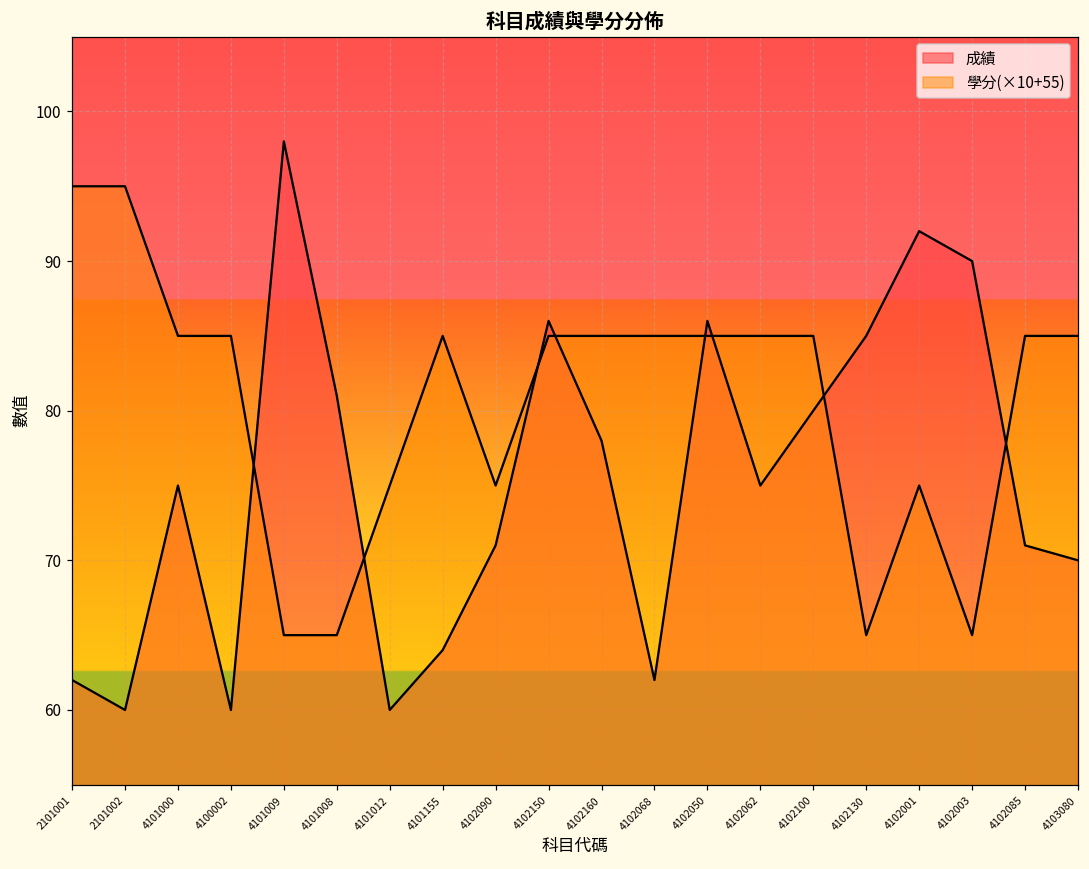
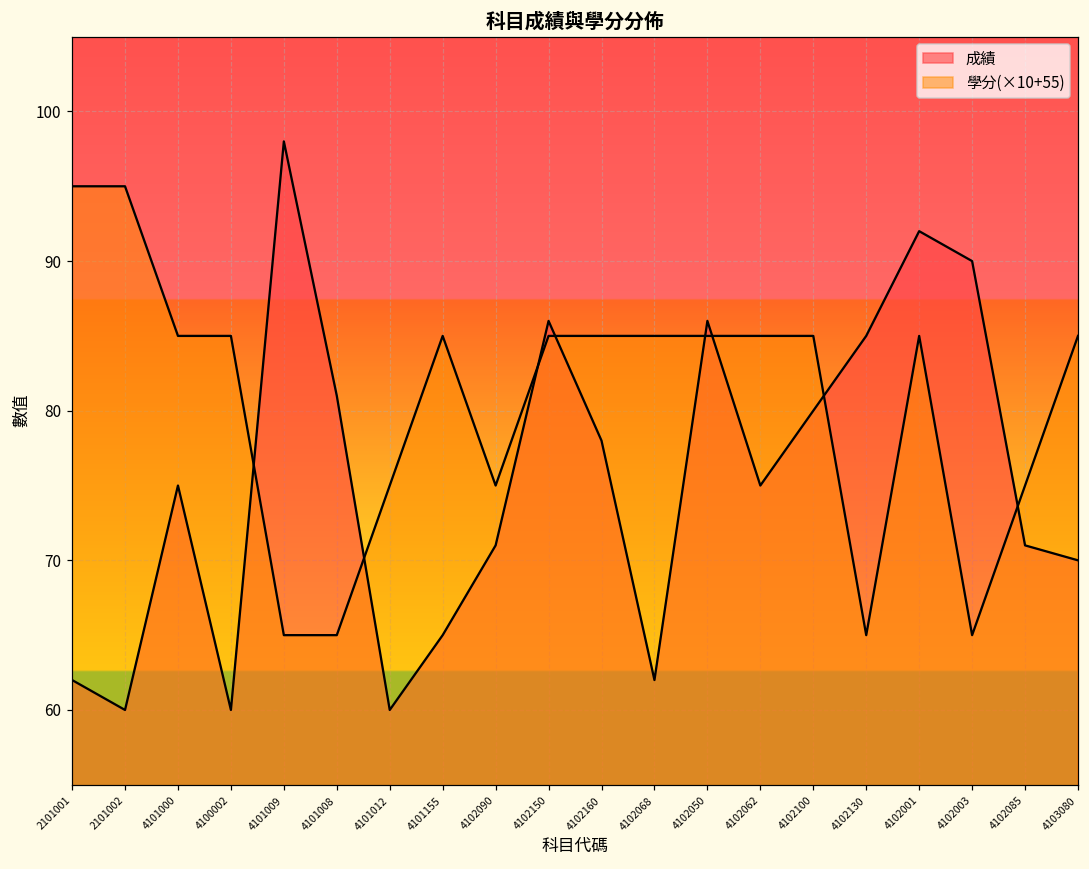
  {
    "成績": {
      "2101001": 62,
      "2101002": 60,
      "4101000": 75,
      "4100002": 60,
      "4101009": 98,
      "4101008": 81,
      "4101012": 60,
-     "4101155": 64,
+     "4101155": 65,
      "4102090": 71,
      "4102150": 86,
      "4102160": 78,
      "4102068": 62,
      "4102050": 86,
      "4102062": 75,
      "4102100": 80,
      "4102130": 85,
      "4102001": 92,
      "4102003": 90,
      "4102085": 71,
      "4103080": 70
    },
    "學分(×10+55)": {
      "2101001": 95.0,
      "2101002": 95.0,
      "4101000": 85.0,
      "4100002": 85.0,
      "4101009": 65.0,
      "4101008": 65.0,
      "4101012": 75.0,
      "4101155": 85.0,
      "4102090": 75.0,
      "4102150": 85.0,
      "4102160": 85.0,
      "4102068": 85.0,
      "4102050": 85.0,
      "4102062": 85.0,
      "4102100": 85.0,
      "4102130": 65.0,
-     "4102001": 75.0,
+     "4102001": 85.0,
      "4102003": 65.0,
-     "4102085": 85.0,
+     "4102085": 75.0,
      "4103080": 85.0
    }
  }
